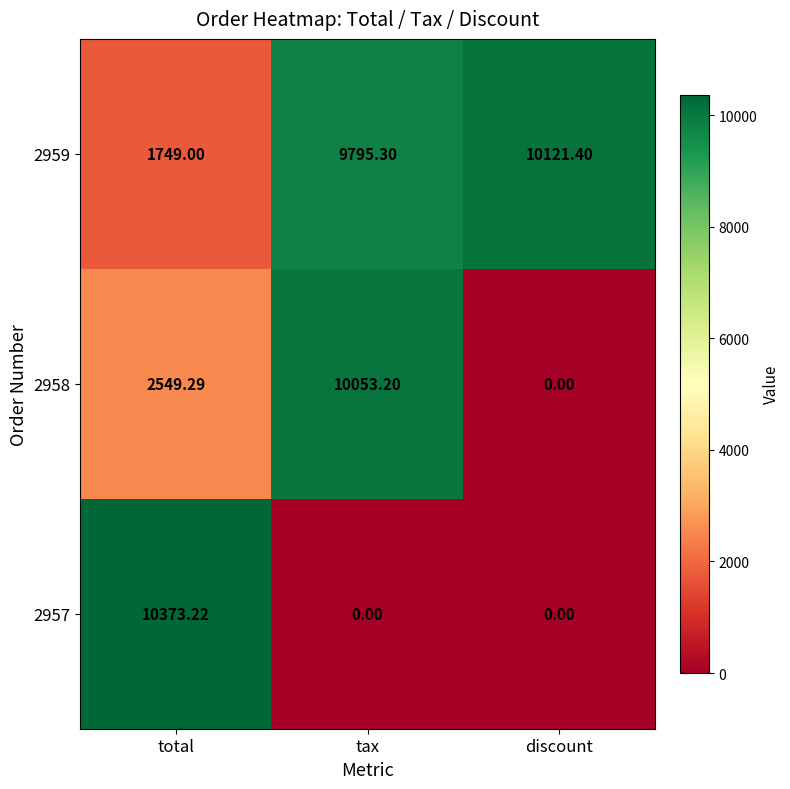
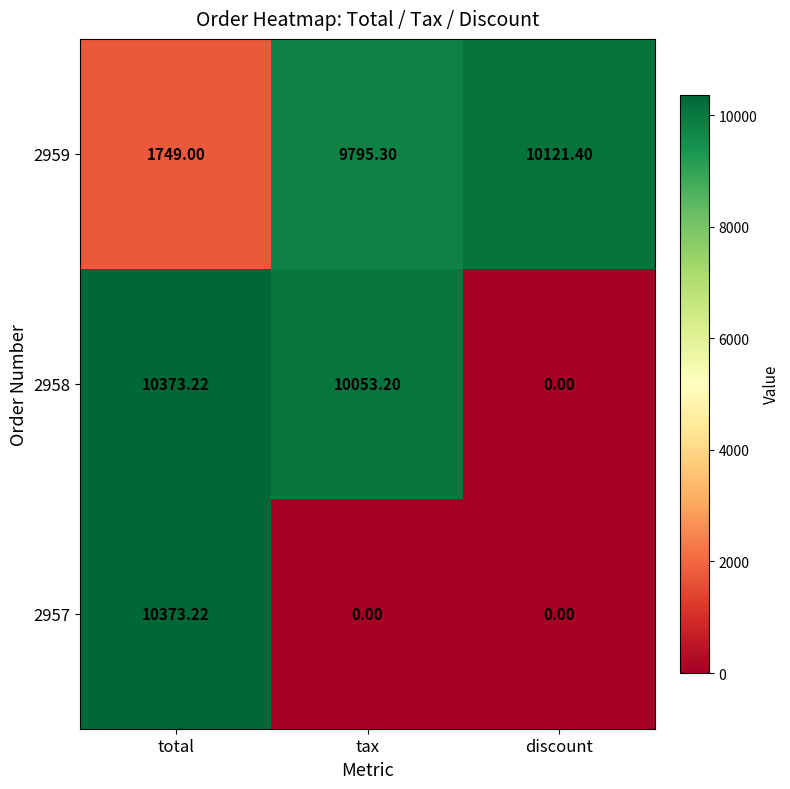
  {
    "2959": {
      "total": 1749.00,
      "tax": 9795.30,
      "discount": 10121.40
    },
    "2958": {
-     "total": 2549.29,
+     "total": 10373.22,
      "tax": 10053.20,
      "discount": 0.00
    },
    "2957": {
      "total": 10373.22,
      "tax": 0.00,
      "discount": 0.00
    }
  }
